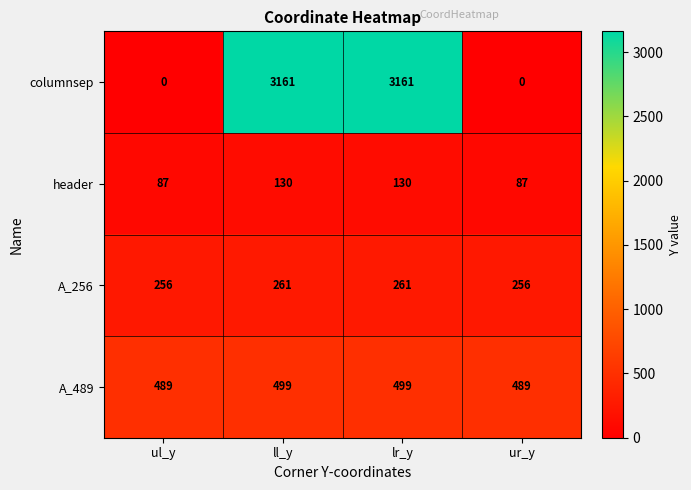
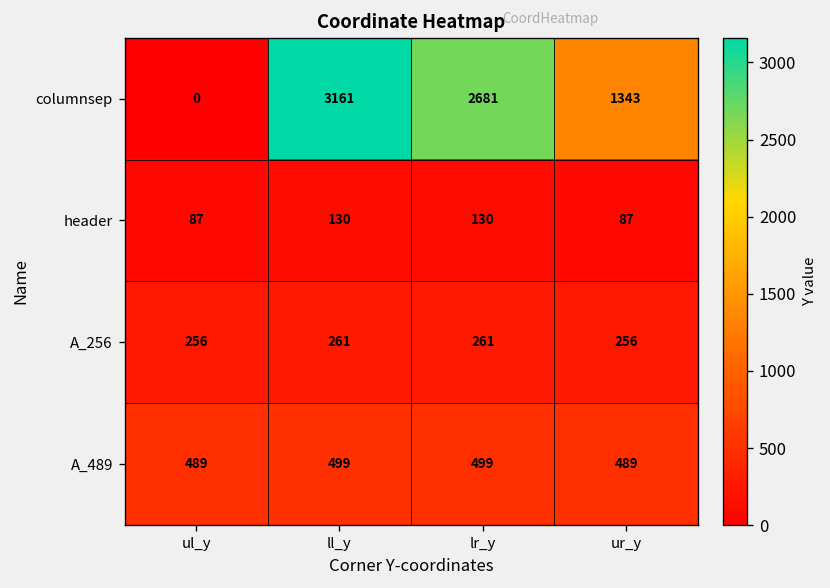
  {
    "columnsep": {
      "ul_y": 0,
      "ll_y": 3161,
-     "lr_y": 3161,
-     "ur_y": 0
+     "lr_y": 2681,
+     "ur_y": 1343
    },
    "header": {
      "ul_y": 87,
      "ll_y": 130,
      "lr_y": 130,
      "ur_y": 87
    },
    "A_256": {
      "ul_y": 256,
      "ll_y": 261,
      "lr_y": 261,
      "ur_y": 256
    },
    "A_489": {
      "ul_y": 489,
      "ll_y": 499,
      "lr_y": 499,
      "ur_y": 489
    }
  }
